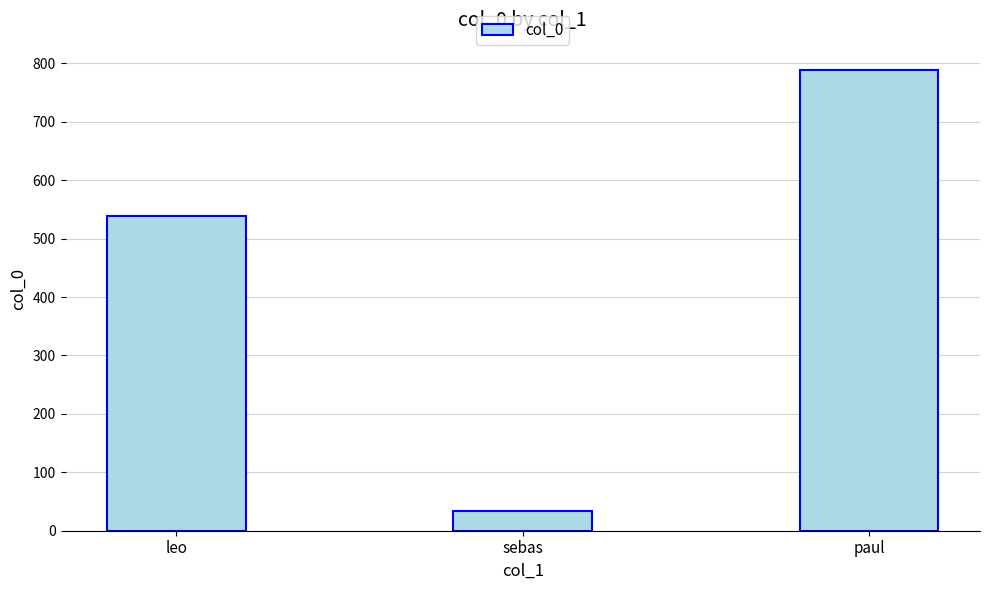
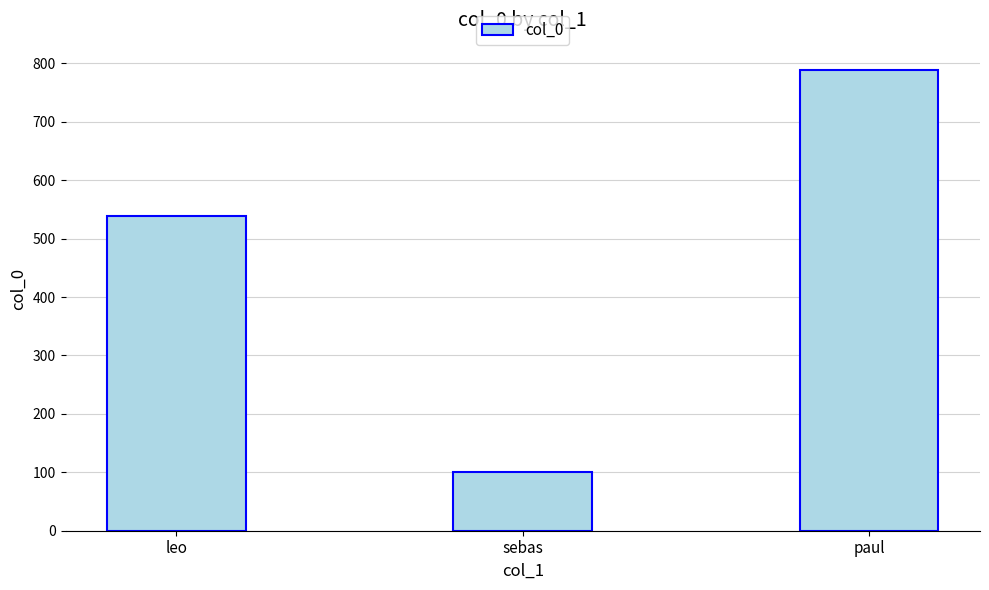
  {
    "leo": 540,
-   "sebas": 30,
+   "sebas": 100,
    "paul": 790
  }
